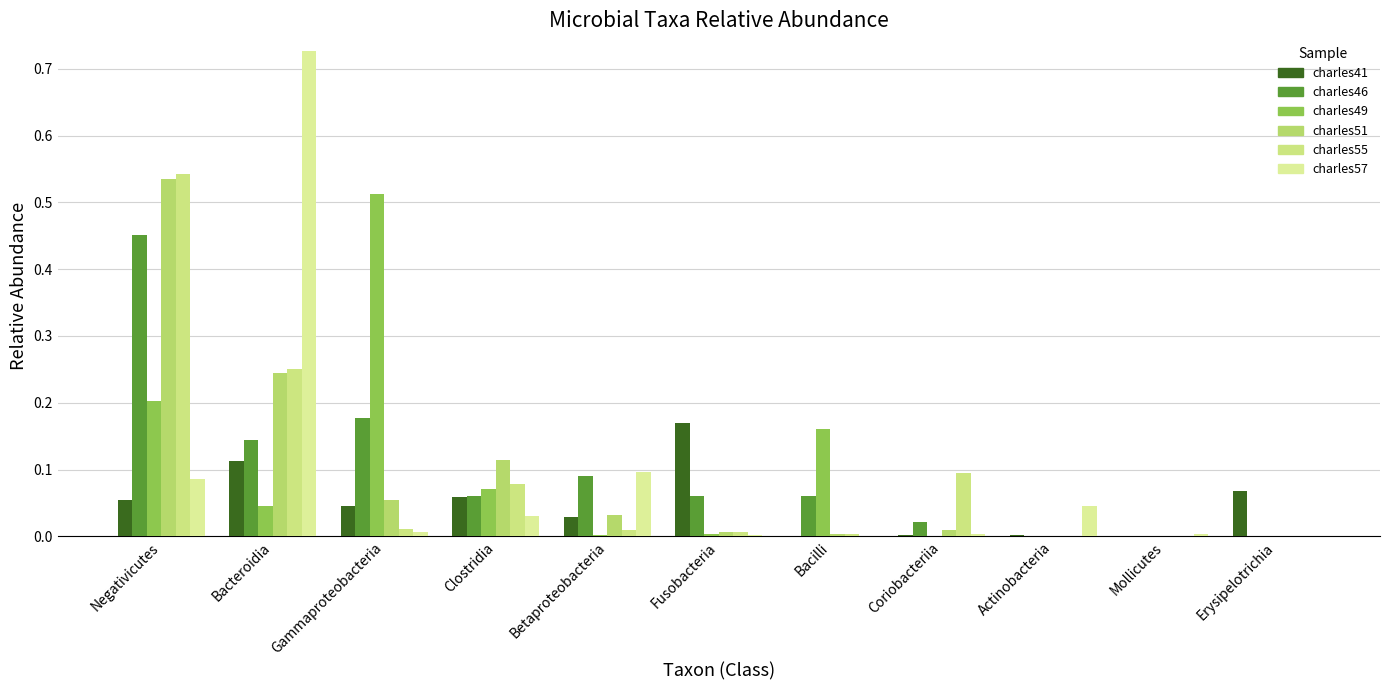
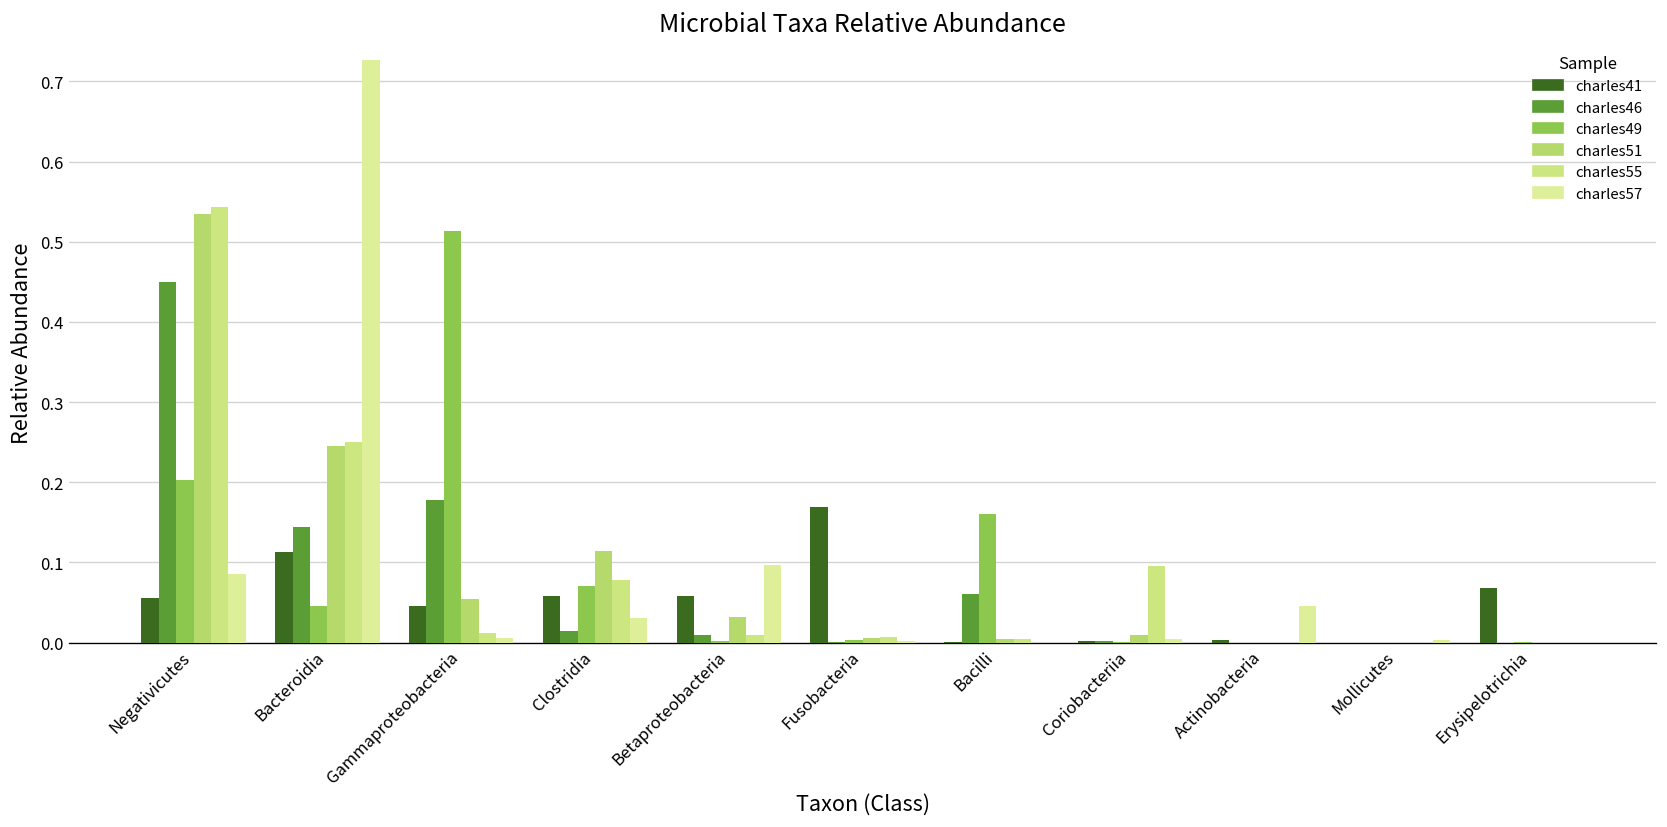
  {
    "charles41": {
      "Negativicutes": 0.06,
      "Bacteroidia": 0.11,
      "Gammaproteobacteria": 0.05,
      "Clostridia": 0.06,
-     "Betaproteobacteria": 0.03,
+     "Betaproteobacteria": 0.06,
      "Fusobacteria": 0.17,
      "Mollicutes": 0.00,
      "Erysipelotrichia": 0.07
    },
    "charles46": {
      "Negativicutes": 0.45,
      "Bacteroidia": 0.14,
      "Gammaproteobacteria": 0.18,
-     "Clostridia": 0.06,
-     "Betaproteobacteria": 0.09,
-     "Fusobacteria": 0.06,
+     "Clostridia": 0.01,
+     "Betaproteobacteria": 0.01,
+     "Fusobacteria": 0.00,
      "Bacilli": 0.06,
-     "Coriobacteriia": 0.02,
+     "Coriobacteriia": 0.00,
      "Actinobacteria": 0.00,
      "Mollicutes": 0.00,
      "Erysipelotrichia": 0.00
    }
  }
